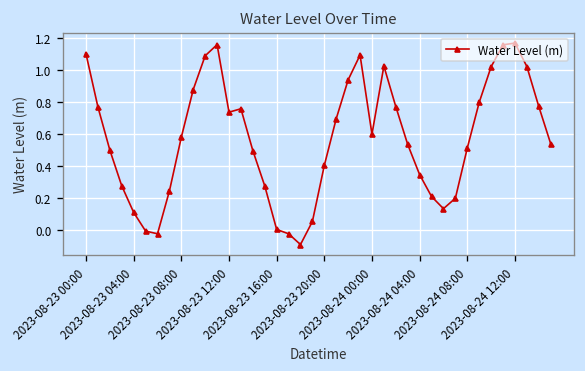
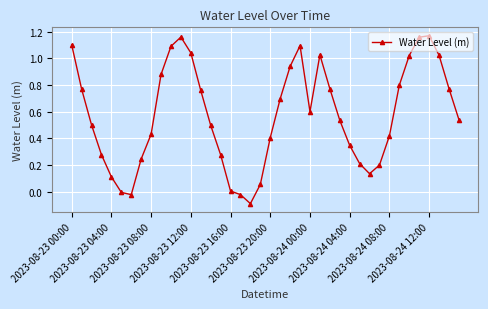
  {
    "2023-08-23 00:00": 1.10,
    "2023-08-23 04:00": 0.11,
-   "2023-08-23 08:00": 0.58,
-   "2023-08-23 12:00": 0.74,
+   "2023-08-23 08:00": 0.43,
+   "2023-08-23 12:00": 1.04,
    "2023-08-23 16:00": 0.00,
    "2023-08-23 20:00": 0.40,
    "2023-08-24 00:00": 0.60,
    "2023-08-24 04:00": 0.35,
-   "2023-08-24 08:00": 0.51
+   "2023-08-24 08:00": 0.42
  }
